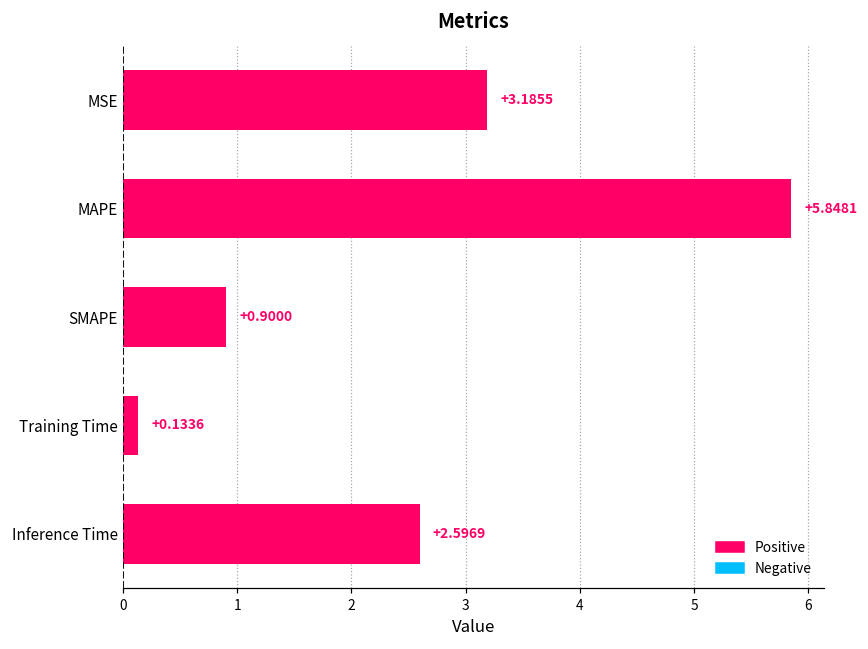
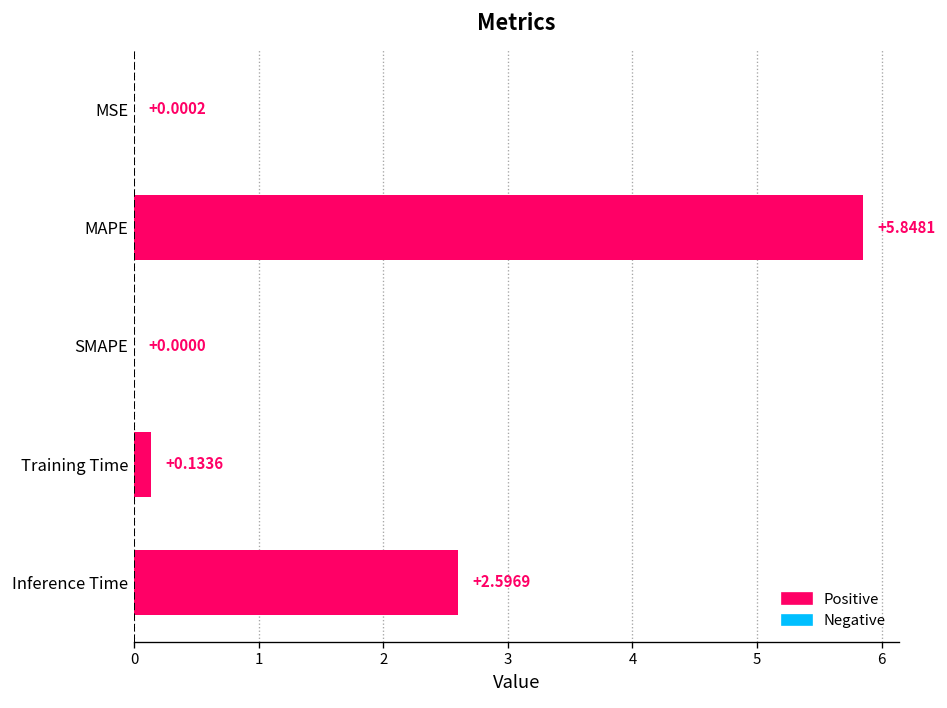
  {
-   "MSE": "+3.1855",
+   "MSE": "+0.0002",
    "MAPE": "+5.8481",
-   "SMAPE": "+0.9000",
+   "SMAPE": "+0.0000",
    "Training Time": "+0.1336",
    "Inference Time": "+2.5969"
  }
